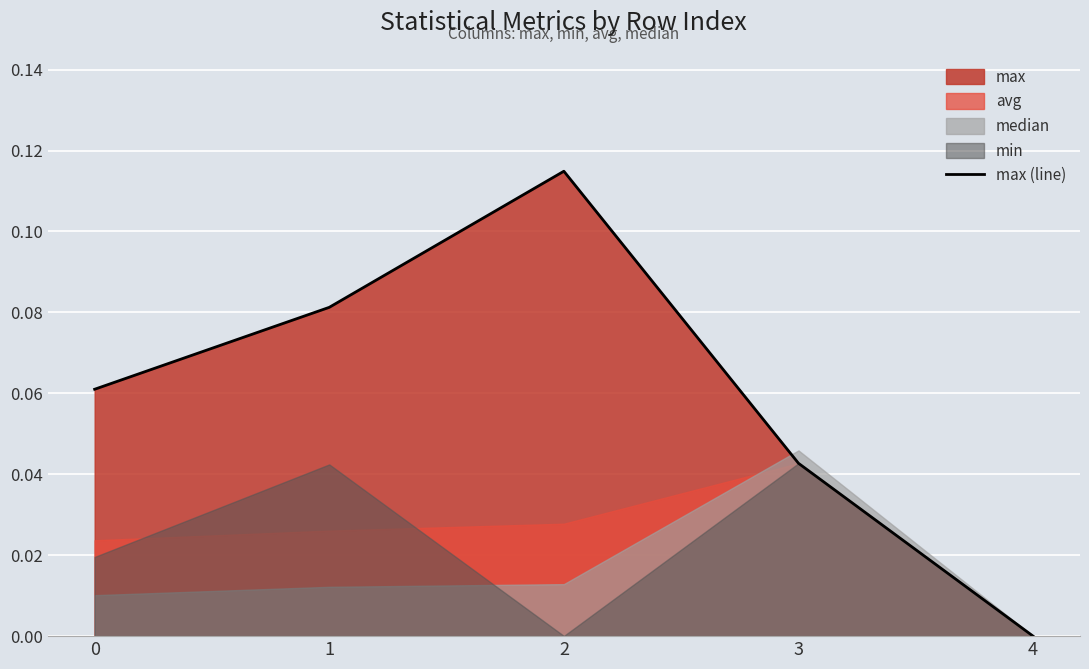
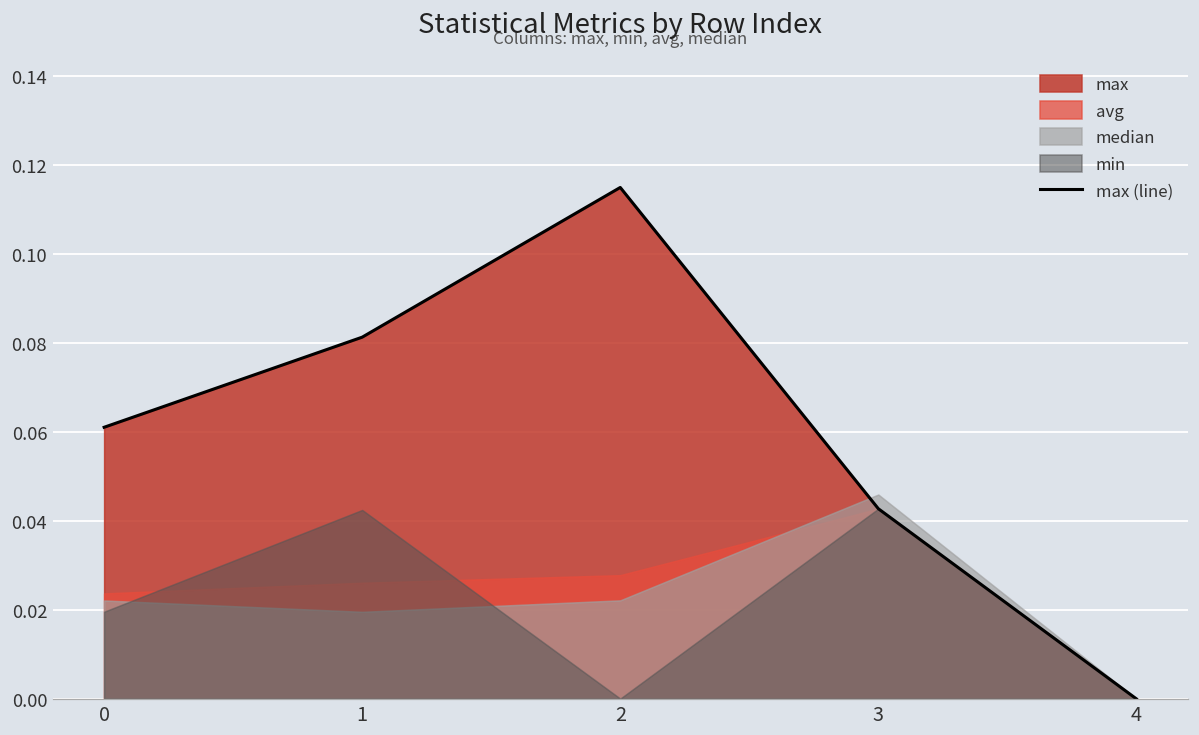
  {
    "median": {
-     "0": 0.010,
-     "1": 0.012,
-     "2": 0.013,
+     "0": 0.022,
+     "1": 0.020,
+     "2": 0.022,
      "3": 0.046
    },
    "min": {
      "0": 0.020,
      "1": 0.042
    }
  }
